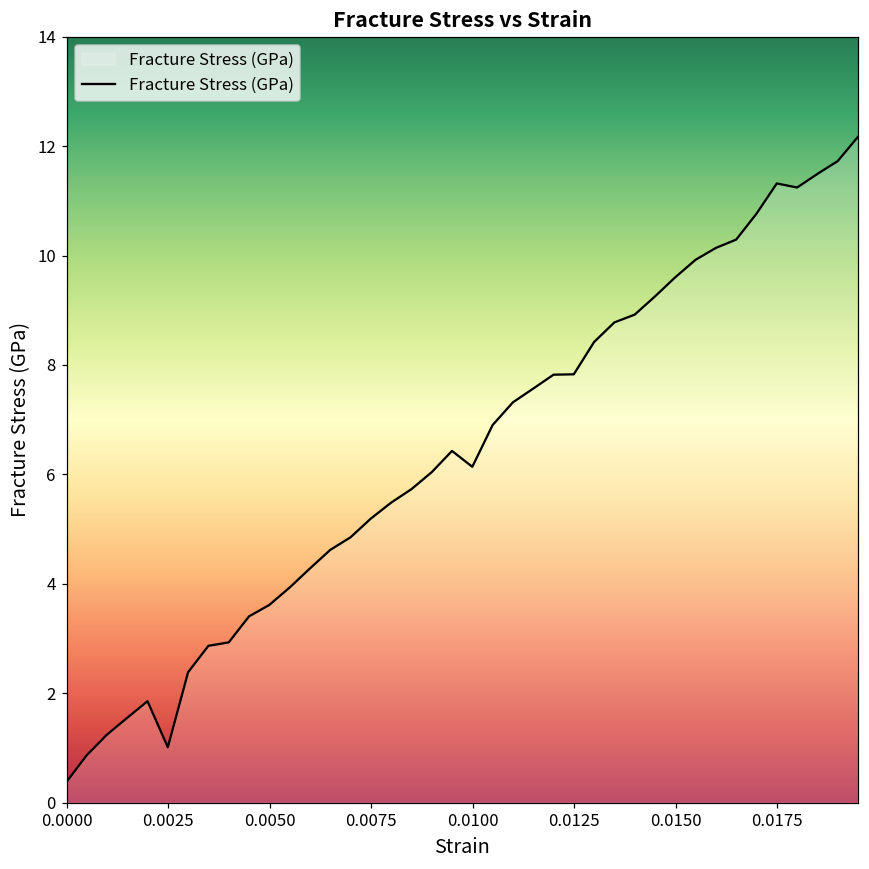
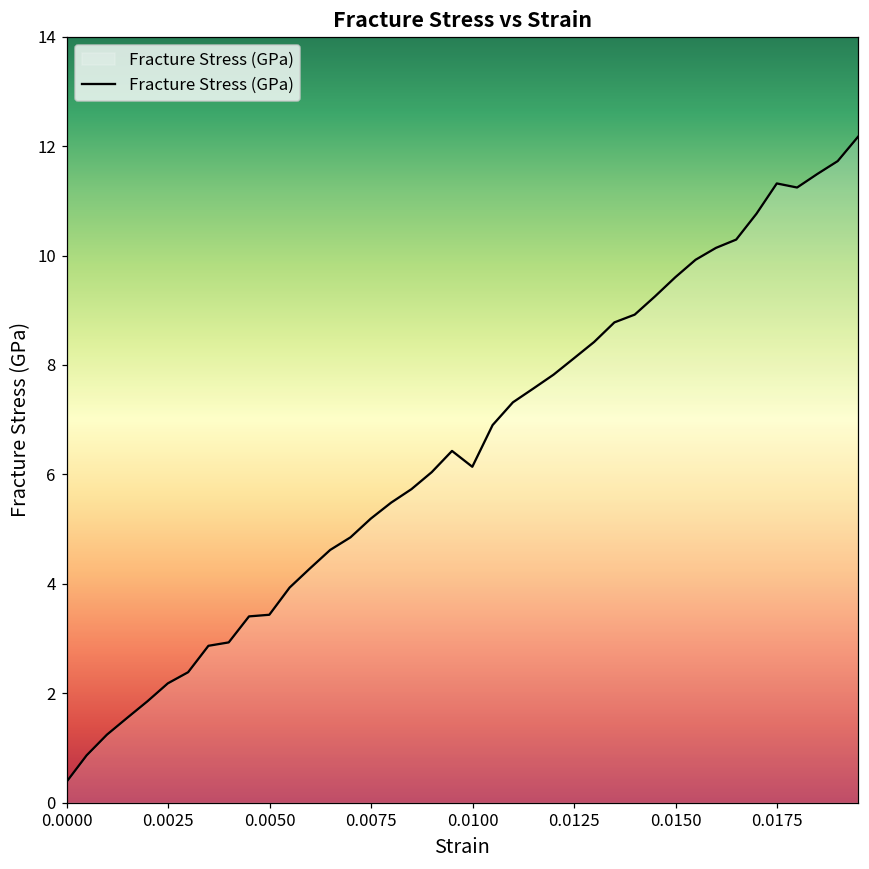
  {
    "0.0000": 0.4,
-   "0.0025": 1.0,
-   "0.0050": 3.6,
+   "0.0025": 2.2,
+   "0.0050": 3.4,
    "0.0075": 5.2,
    "0.0100": 6.1,
-   "0.0125": 7.8,
+   "0.0125": 8.1,
    "0.0150": 9.6,
    "0.0175": 11.3
  }
